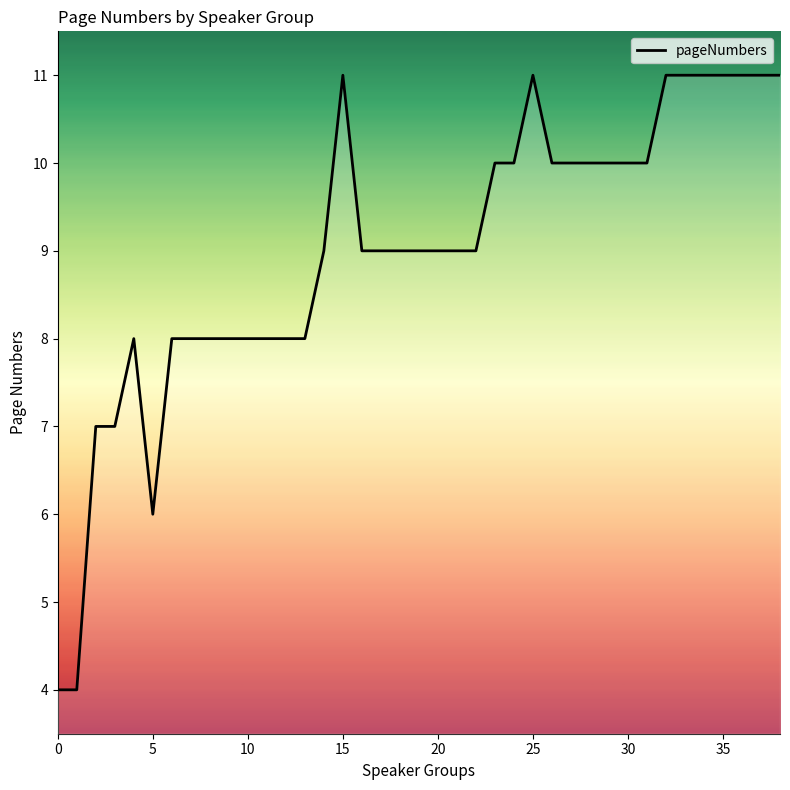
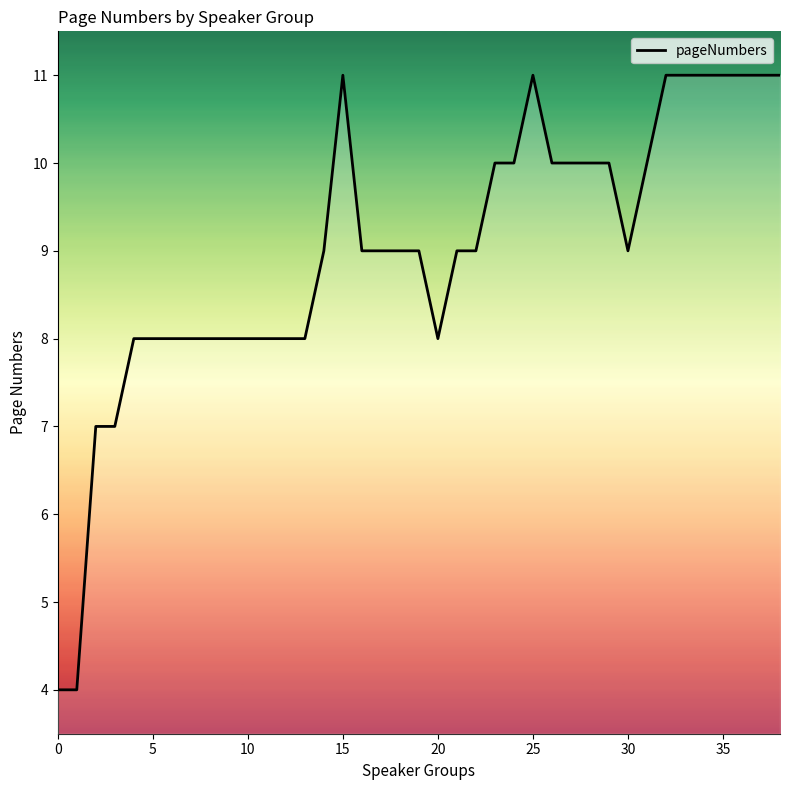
  {
    "0": 4,
-   "5": 6,
+   "5": 8,
    "10": 8,
    "15": 11,
-   "20": 9,
+   "20": 8,
    "25": 11,
-   "30": 10,
+   "30": 9,
    "35": 11
  }
